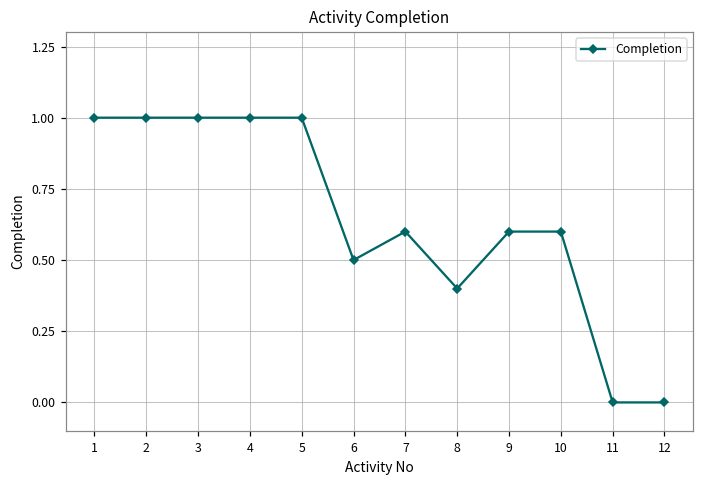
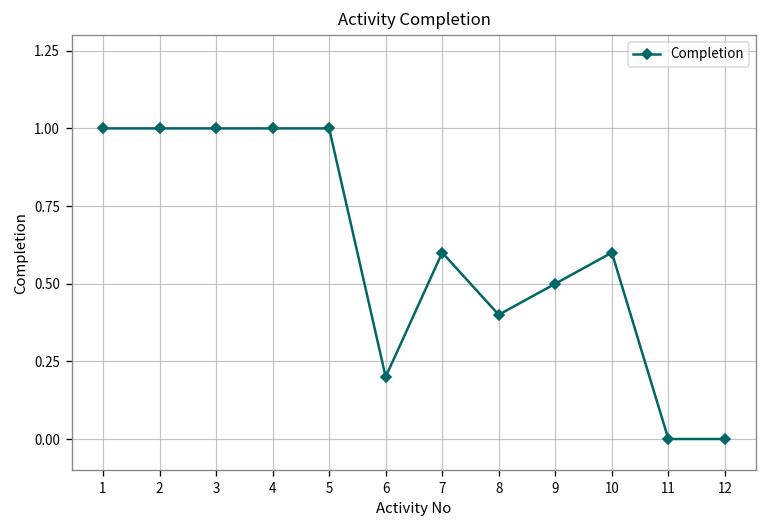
  {
    "1": 1.0,
    "2": 1.0,
    "3": 1.0,
    "4": 1.0,
    "5": 1.0,
-   "6": 0.5,
+   "6": 0.2,
    "7": 0.6,
    "8": 0.4,
-   "9": 0.6,
+   "9": 0.5,
    "10": 0.6,
    "11": 0.0,
    "12": 0.0
  }
